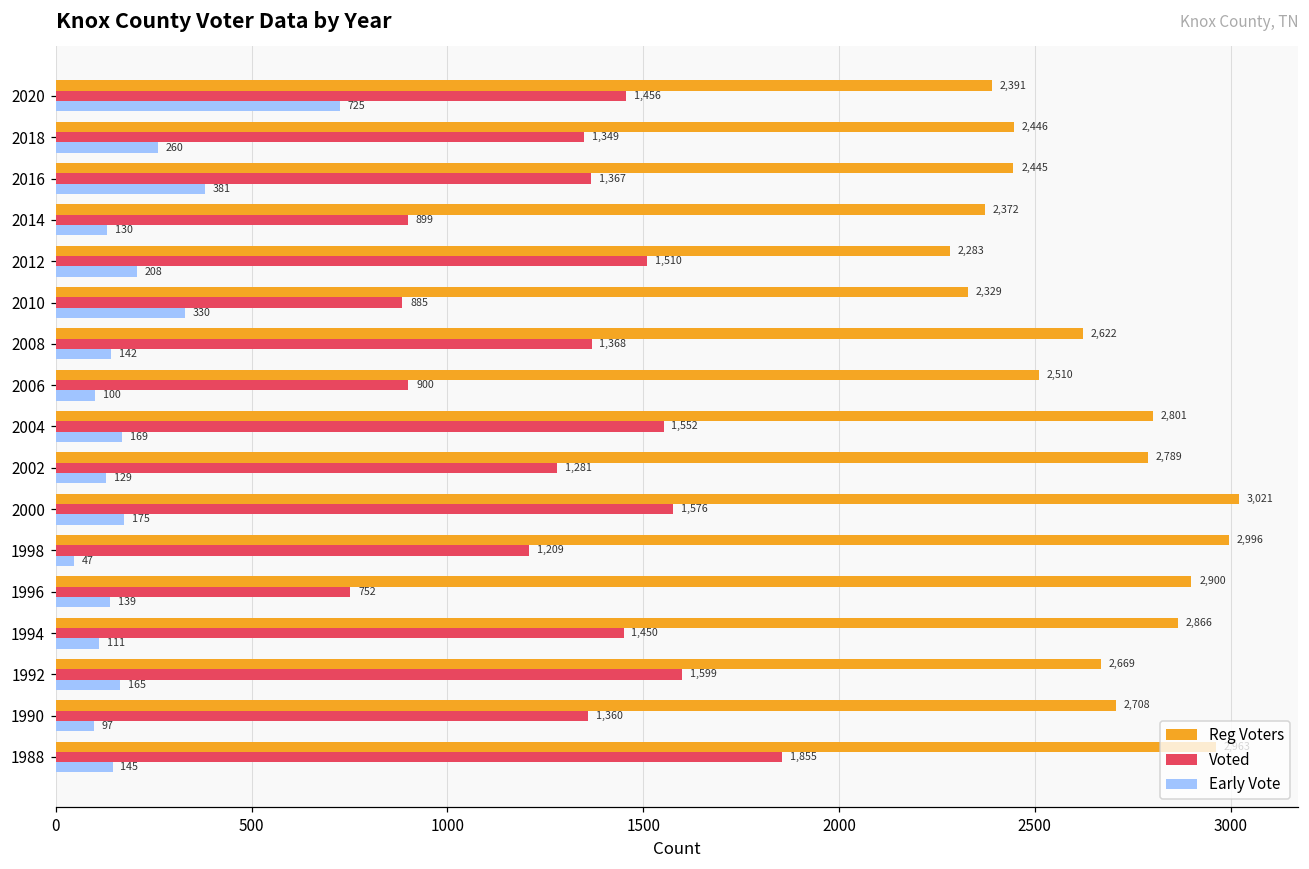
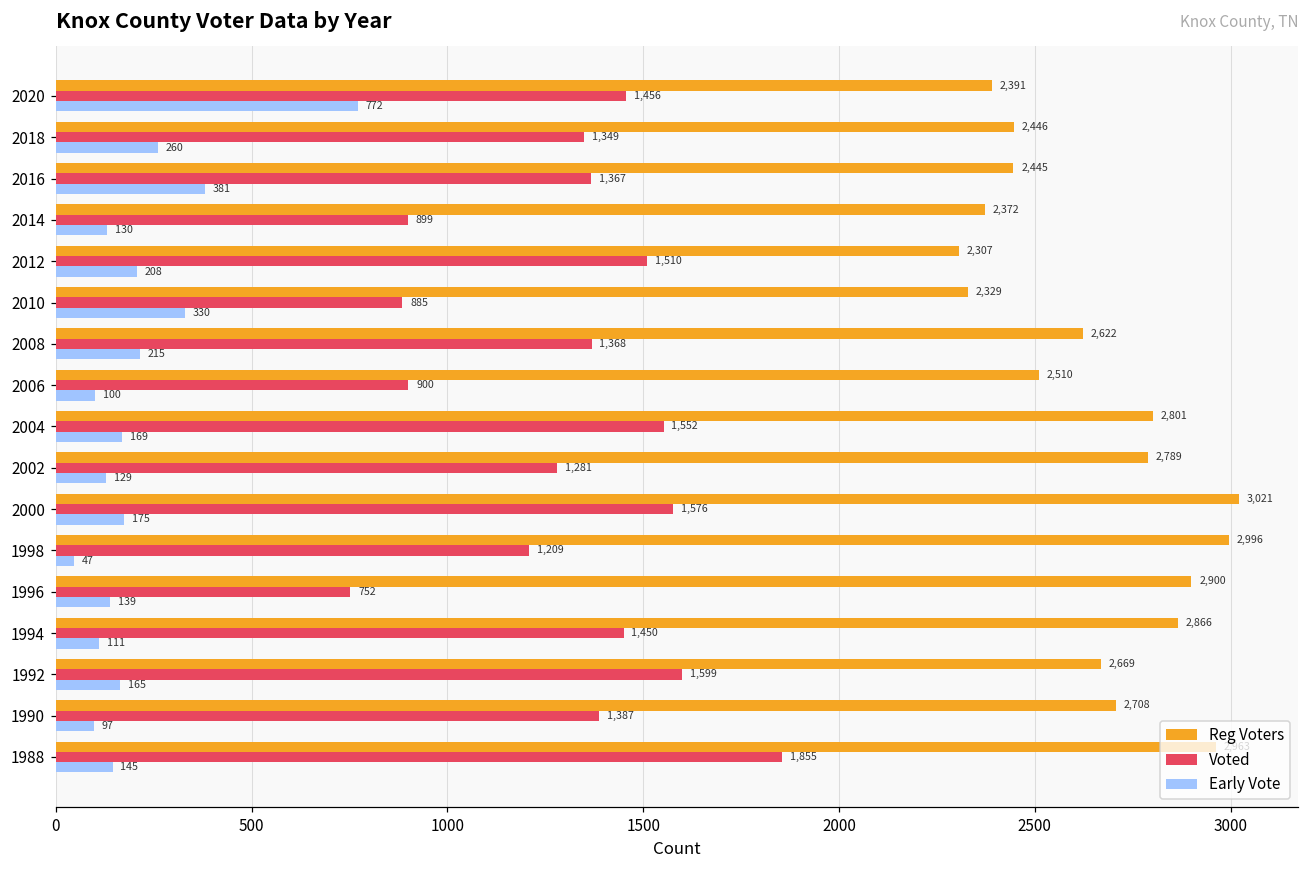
  {
    "Reg Voters": {
      "2020": "2,391",
      "2018": "2,446",
      "2016": "2,445",
      "2014": "2,372",
-     "2012": "2,283",
+     "2012": "2,307",
      "2010": "2,329",
      "2008": "2,622",
      "2006": "2,510",
      "2004": "2,801",
      "2002": "2,789",
      "2000": "3,021",
      "1998": "2,996",
      "1996": "2,900",
      "1994": "2,866",
      "1992": "2,669",
      "1990": "2,708"
    },
    "Voted": {
      "2020": "1,456",
      "2018": "1,349",
      "2016": "1,367",
      "2014": "899",
      "2012": "1,510",
      "2010": "885",
      "2008": "1,368",
      "2006": "900",
      "2004": "1,552",
      "2002": "1,281",
      "2000": "1,576",
      "1998": "1,209",
      "1996": "752",
      "1994": "1,450",
      "1992": "1,599",
-     "1990": "1,360",
+     "1990": "1,387",
      "1988": "1,855"
    },
    "Early Vote": {
-     "2020": "725",
+     "2020": "772",
      "2018": "260",
      "2016": "381",
      "2014": "130",
      "2012": "208",
      "2010": "330",
-     "2008": "142",
+     "2008": "215",
      "2006": "100",
      "2004": "169",
      "2002": "129",
      "2000": "175",
      "1998": "47",
      "1996": "139",
      "1994": "111",
      "1992": "165",
      "1990": "97",
      "1988": "145"
    }
  }
